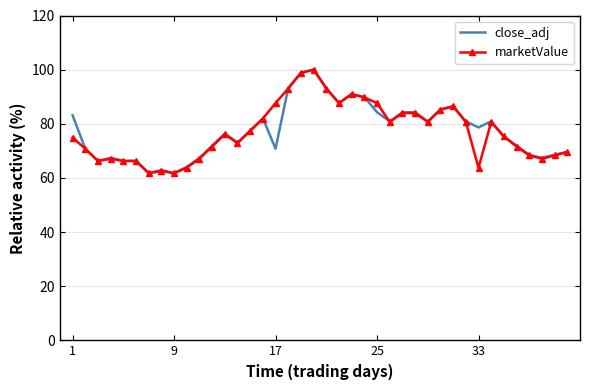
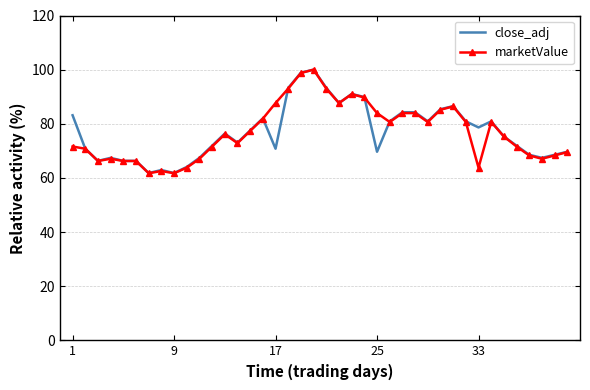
  {
    "close_adj": {
      "1": 83,
      "17": 71,
-     "25": 84,
+     "25": 70,
      "33": 79
    },
    "marketValue": {
-     "1": 75,
+     "1": 72,
      "17": 88,
-     "25": 88,
+     "25": 84,
      "33": 64
    }
  }
